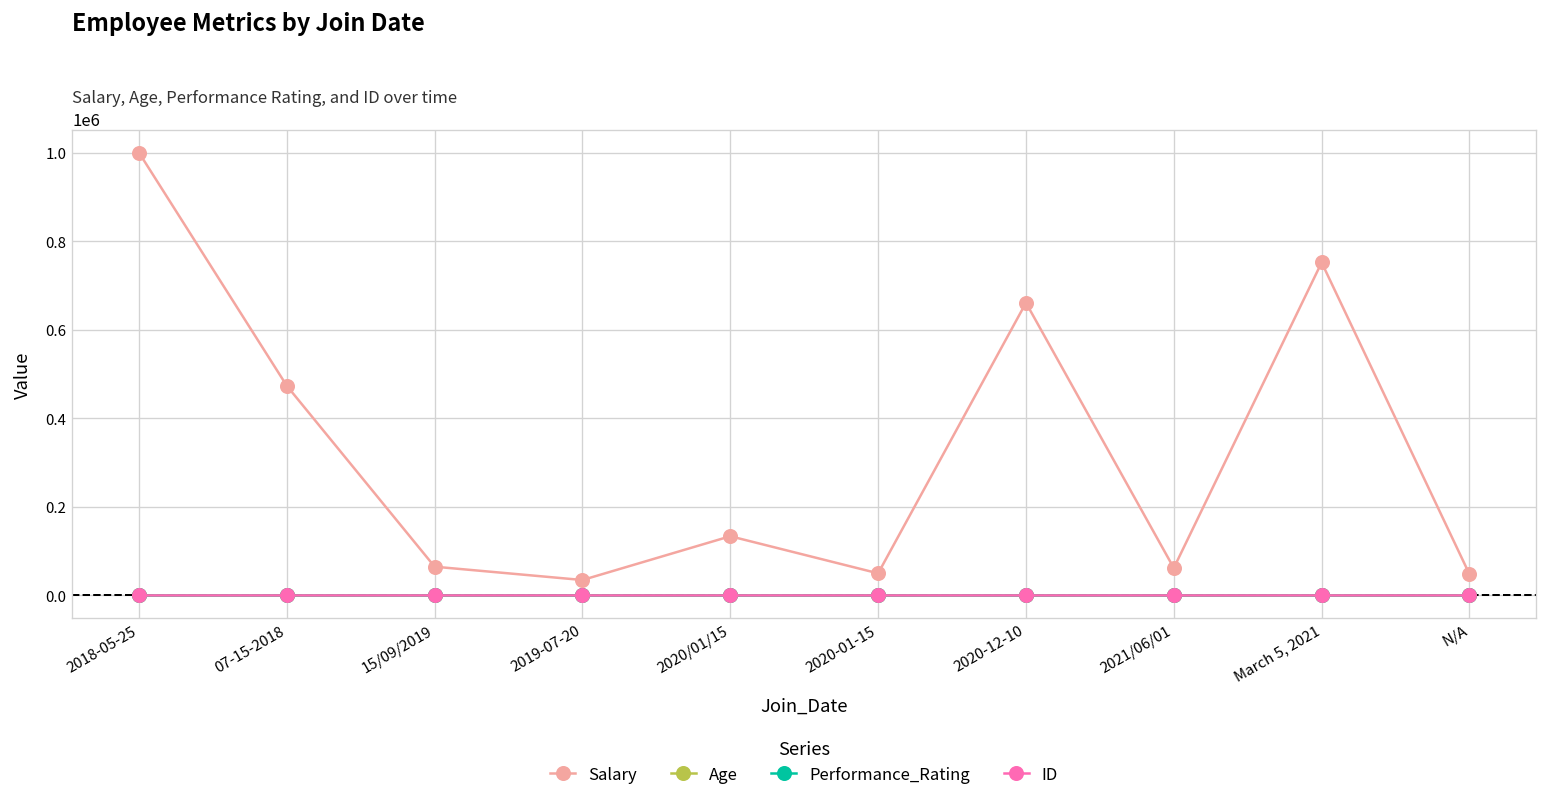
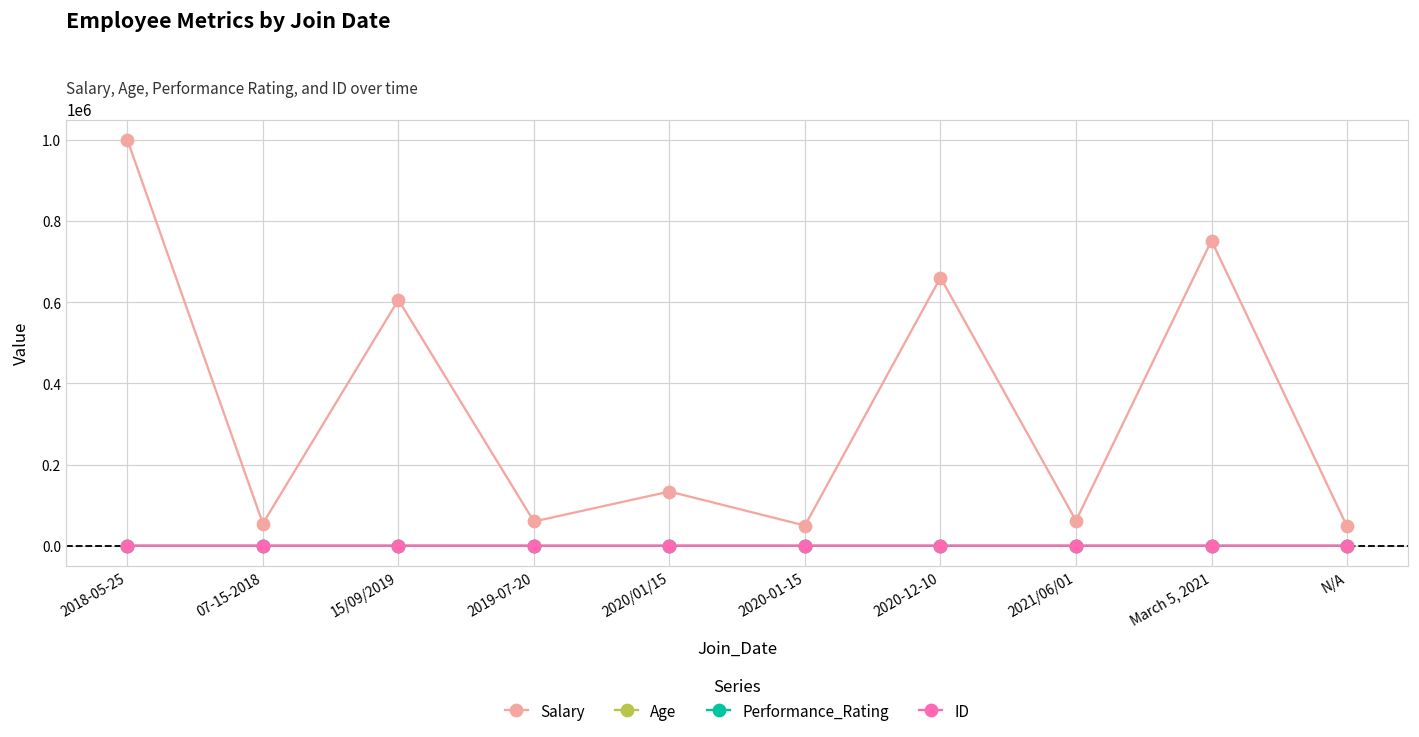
  {
    "Salary": {
      "2018-05-25": 1000000,
-     "07-15-2018": 470000,
-     "15/09/2019": 70000,
-     "2019-07-20": 30000,
+     "07-15-2018": 60000,
+     "15/09/2019": 610000,
+     "2019-07-20": 60000,
      "2020/01/15": 130000,
      "2020-01-15": 50000,
      "2020-12-10": 660000,
      "2021/06/01": 60000,
      "March 5, 2021": 750000,
      "N/A": 50000
    },
    "ID": {
      "2018-05-25": 0,
      "07-15-2018": 0,
      "15/09/2019": 0,
      "2019-07-20": 0,
      "2020/01/15": 0,
      "2020-01-15": 0,
      "2020-12-10": 0,
      "2021/06/01": 0,
      "March 5, 2021": 0,
      "N/A": 0
    }
  }
